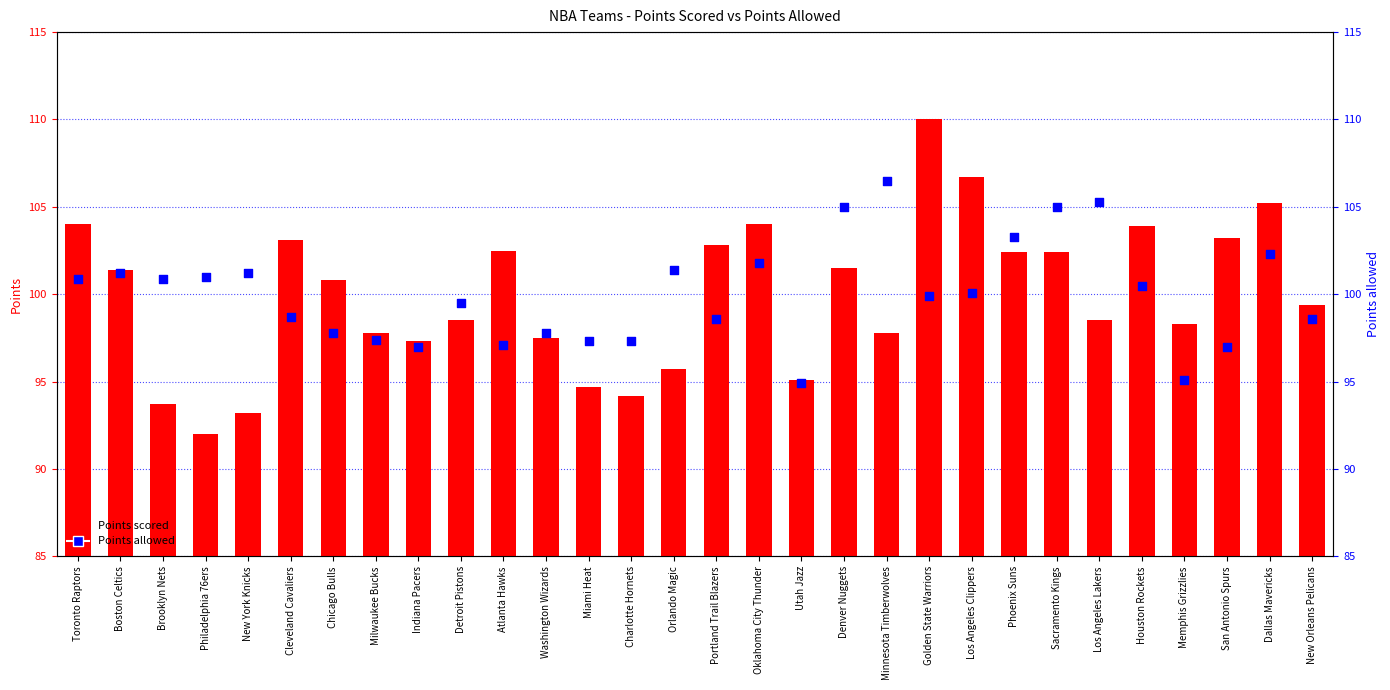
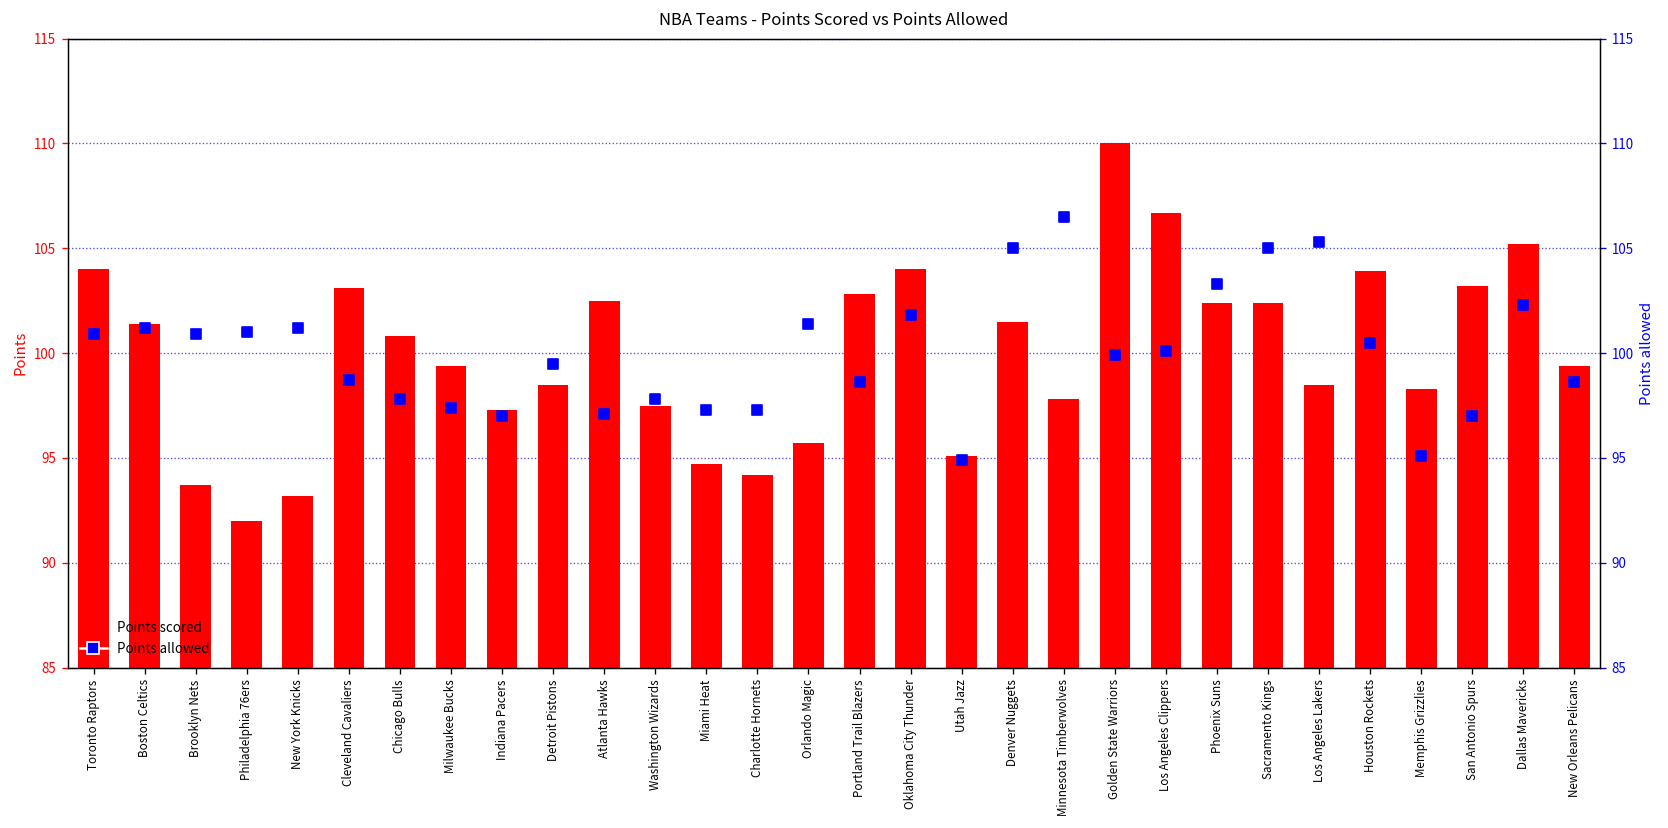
  {
    "Points scored": {
      "Toronto Raptors": 104.0,
      "Boston Celtics": 101.4,
      "Brooklyn Nets": 93.7,
      "Philadelphia 76ers": 92.0,
      "New York Knicks": 93.2,
      "Cleveland Cavaliers": 103.1,
      "Chicago Bulls": 100.8,
-     "Milwaukee Bucks": 97.8,
+     "Milwaukee Bucks": 99.4,
      "Indiana Pacers": 97.3,
      "Detroit Pistons": 98.5,
      "Atlanta Hawks": 102.5,
      "Washington Wizards": 97.5,
      "Miami Heat": 94.7,
      "Charlotte Hornets": 94.2,
      "Orlando Magic": 95.7,
      "Portland Trail Blazers": 102.8,
      "Oklahoma City Thunder": 104.0,
      "Utah Jazz": 95.1,
      "Denver Nuggets": 101.5,
      "Minnesota Timberwolves": 97.8,
      "Golden State Warriors": 110.0,
      "Los Angeles Clippers": 106.7,
      "Phoenix Suns": 102.4,
      "Sacramento Kings": 102.4,
      "Los Angeles Lakers": 98.5,
      "Houston Rockets": 103.9,
      "Memphis Grizzlies": 98.3,
      "San Antonio Spurs": 103.2,
      "Dallas Mavericks": 105.2,
      "New Orleans Pelicans": 99.4
    }
  }
